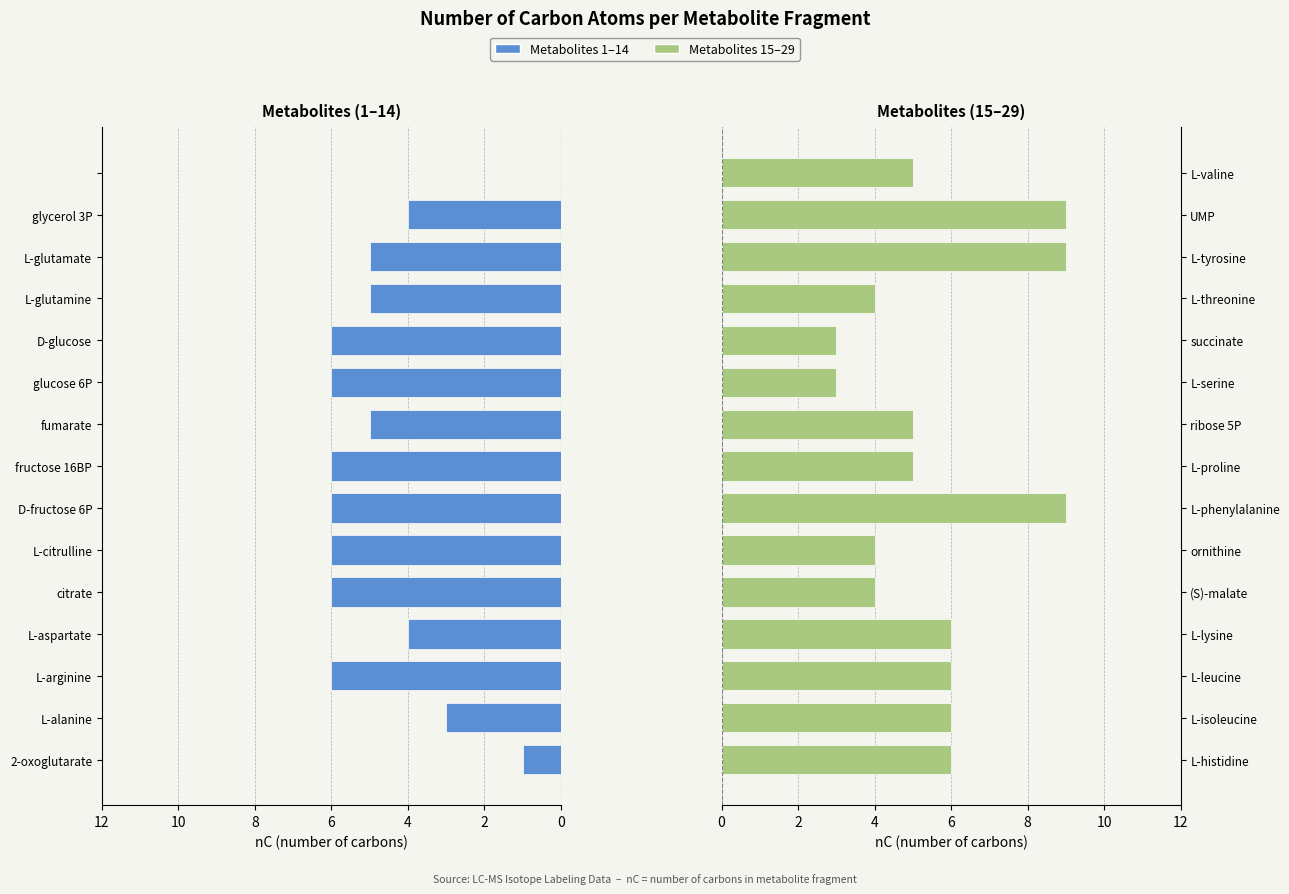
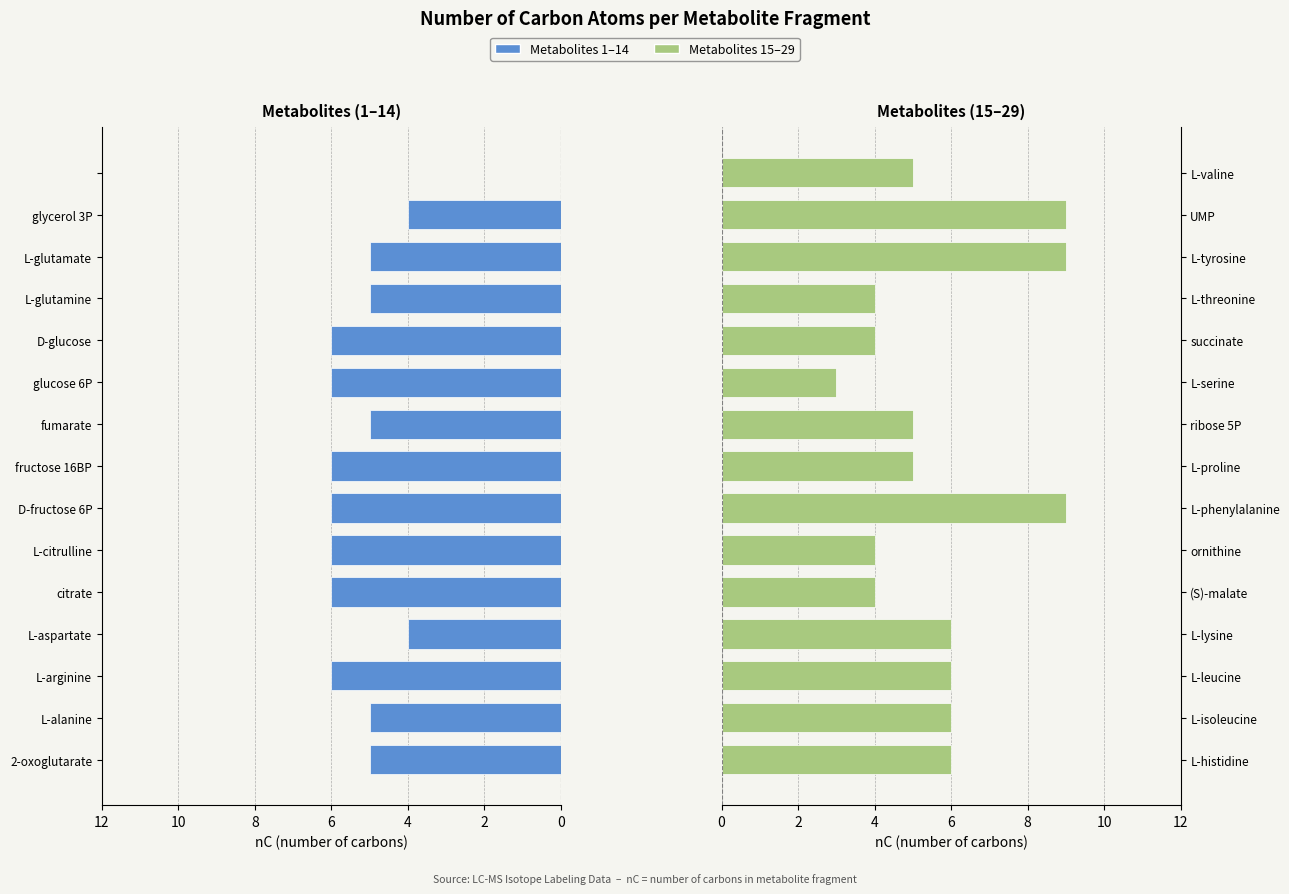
  {
    "Metabolites (1–14)": {
      "glycerol 3P": 4,
      "L-glutamate": 5,
      "L-glutamine": 5,
      "D-glucose": 6,
      "glucose 6P": 6,
      "fumarate": 5,
      "fructose 16BP": 6,
      "D-fructose 6P": 6,
      "L-citrulline": 6,
      "citrate": 6,
      "L-aspartate": 4,
      "L-arginine": 6,
-     "L-alanine": 3,
-     "2-oxoglutarate": 1
+     "L-alanine": 5,
+     "2-oxoglutarate": 5
    },
    "Metabolites (15–29)": {
      "L-valine": 5,
      "UMP": 9,
      "L-tyrosine": 9,
      "L-threonine": 4,
-     "succinate": 3,
+     "succinate": 4,
      "L-serine": 3,
      "ribose 5P": 5,
      "L-proline": 5,
      "L-phenylalanine": 9,
      "ornithine": 4,
      "(S)-malate": 4,
      "L-lysine": 6,
      "L-leucine": 6,
      "L-isoleucine": 6,
      "L-histidine": 6
    }
  }
